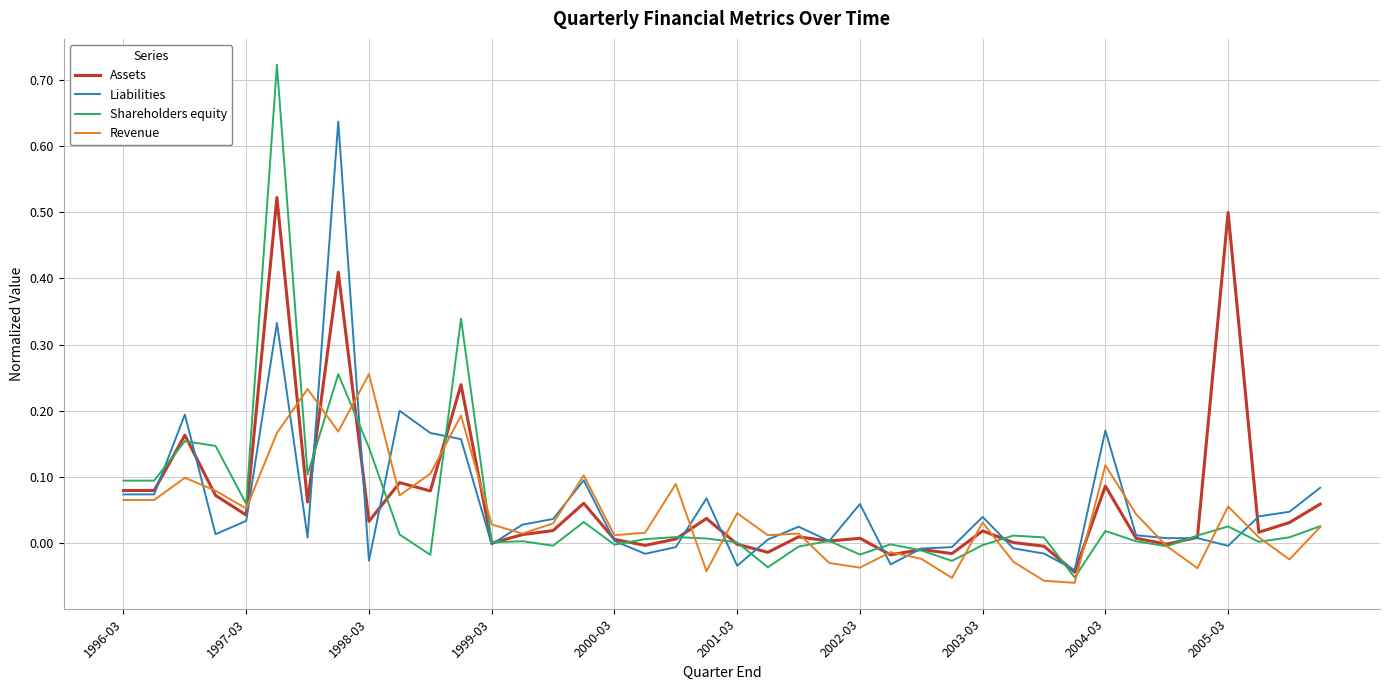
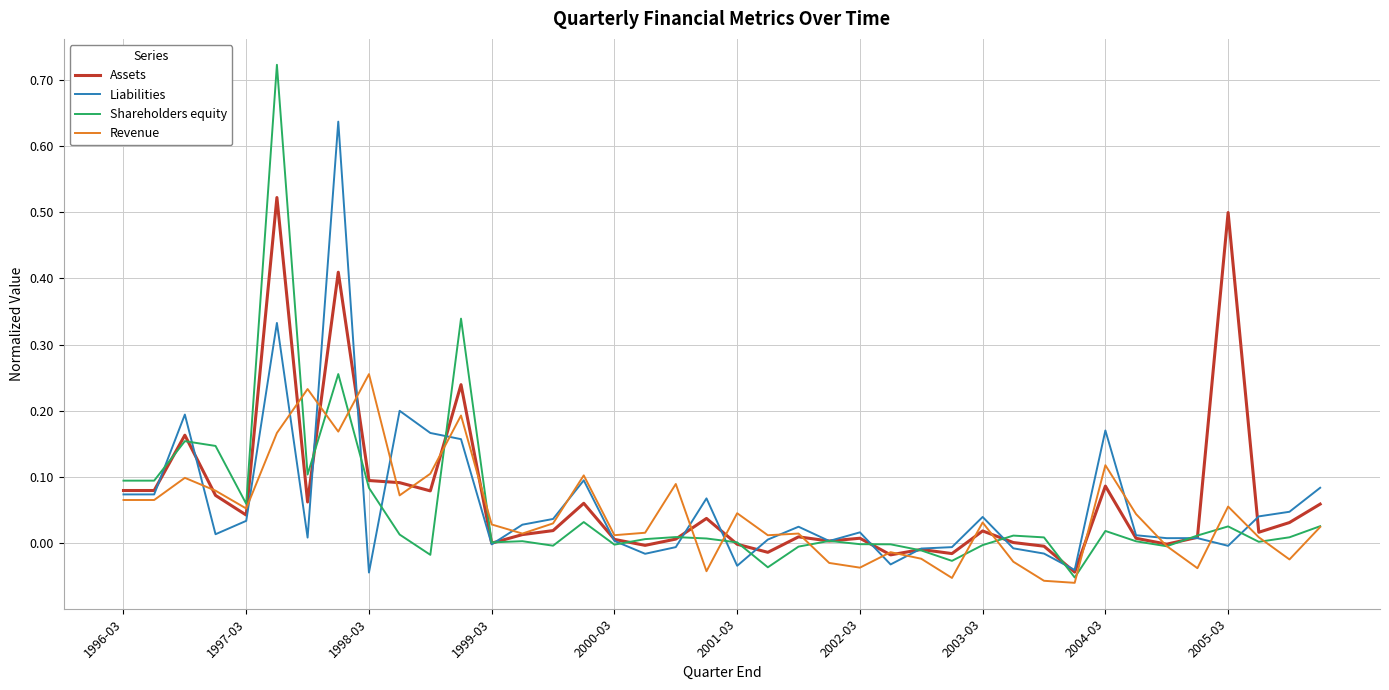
  {
    "Assets": {
      "1996-03": 0.08,
      "1997-03": 0.04,
-     "1998-03": 0.03,
+     "1998-03": 0.09,
      "2002-03": 0.01,
      "2003-03": 0.02,
      "2004-03": 0.09,
      "2005-03": 0.50
    },
    "Liabilities": {
      "1996-03": 0.07,
      "1997-03": 0.03,
-     "1998-03": -0.03,
+     "1998-03": -0.04,
      "2001-03": -0.03,
-     "2002-03": 0.06,
+     "2002-03": 0.02,
      "2003-03": 0.04,
      "2004-03": 0.17,
      "2005-03": 0.00
    },
    "Shareholders equity": {
      "1996-03": 0.09,
      "1997-03": 0.06,
-     "1998-03": 0.14,
+     "1998-03": 0.08,
      "2000-03": 0.00,
-     "2002-03": -0.02,
+     "2002-03": 0.00,
      "2003-03": 0.00,
      "2004-03": 0.02,
      "2005-03": 0.03
    },
    "Revenue": {
      "1996-03": 0.07,
      "1997-03": 0.05,
      "1998-03": 0.26,
      "1999-03": 0.03,
      "2000-03": 0.01,
      "2001-03": 0.05,
      "2002-03": -0.04,
      "2003-03": 0.03,
      "2004-03": 0.12,
      "2005-03": 0.06
    }
  }
